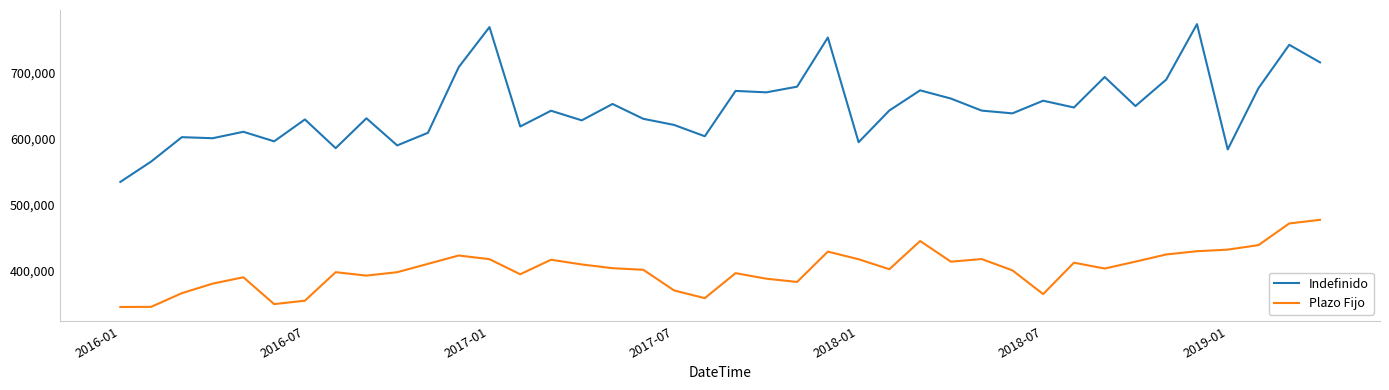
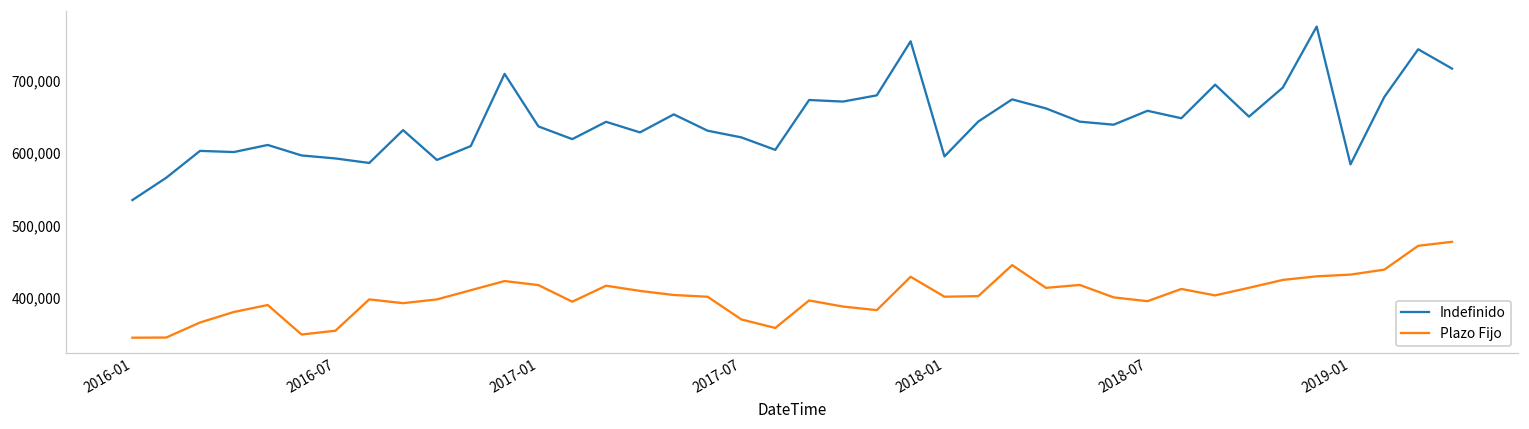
  {
    "Indefinido": {
      "2016-01": "530,000",
-     "2016-07": "630,000",
-     "2017-01": "770,000",
+     "2016-07": "590,000",
+     "2017-01": "640,000",
      "2017-07": "620,000",
      "2018-01": "600,000",
      "2018-07": "660,000",
      "2019-01": "580,000"
    },
    "Plazo Fijo": {
      "2016-01": "350,000",
      "2016-07": "350,000",
      "2017-01": "420,000",
      "2017-07": "370,000",
-     "2018-01": "420,000",
-     "2018-07": "360,000",
+     "2018-01": "400,000",
+     "2018-07": "400,000",
      "2019-01": "430,000"
    }
  }
